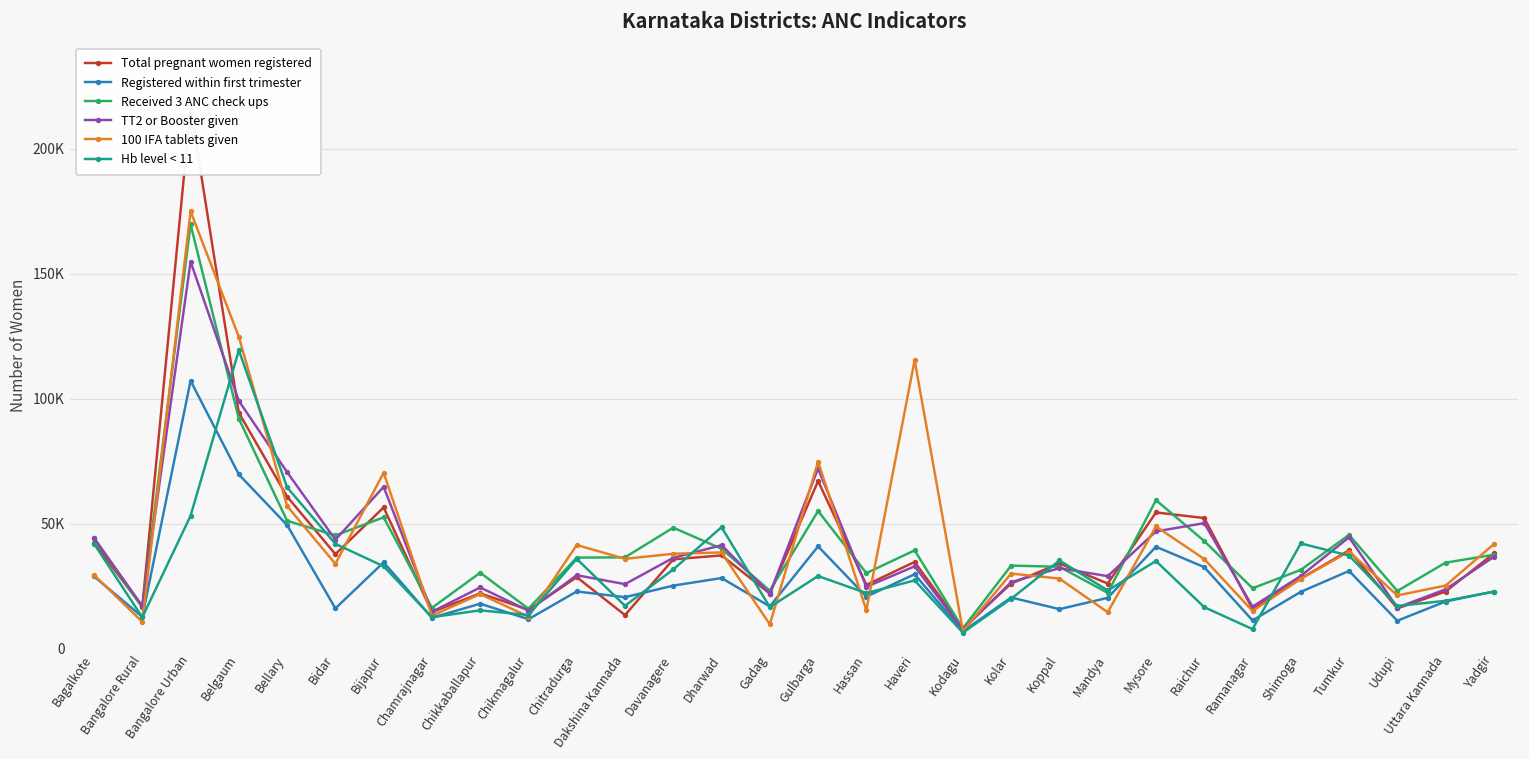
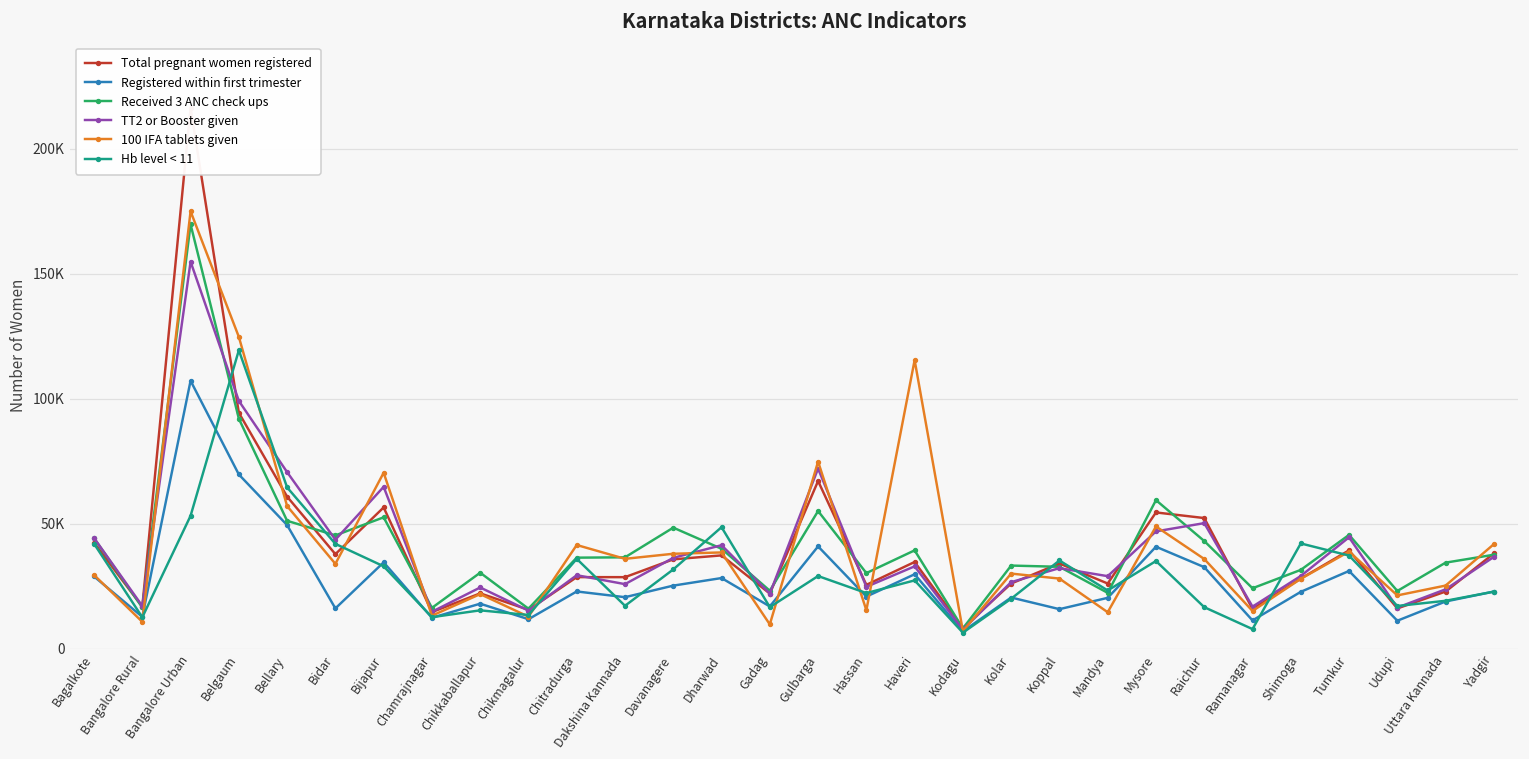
  {
    "Total pregnant women registered": {
      "Belgaum": 94000,
      "Bellary": 61000,
      "Bidar": 38000,
      "Bijapur": 57000,
-     "Dakshina Kannada": 14000,
+     "Dakshina Kannada": 29000,
      "Dharwad": 37000,
      "Gulbarga": 67000,
      "Haveri": 35000,
      "Koppal": 34000,
      "Mandya": 26000,
      "Mysore": 55000,
      "Raichur": 52000
    },
    "Registered within first trimester": {
      "Bangalore Urban": 107000,
      "Belgaum": 70000,
      "Bellary": 49000,
      "Bidar": 16000,
      "Bijapur": 35000,
      "Chikkaballapur": 18000,
      "Chitradurga": 23000,
      "Dakshina Kannada": 21000,
      "Davanagere": 25000,
      "Dharwad": 28000,
      "Gulbarga": 41000,
      "Hassan": 21000,
      "Haveri": 30000,
      "Koppal": 16000,
      "Mandya": 20000,
      "Mysore": 41000,
      "Raichur": 33000,
      "Ramanagar": 11000,
      "Shimoga": 23000,
      "Tumkur": 31000,
      "Udupi": 11000
    },
    "TT2 or Booster given": {
      "Bangalore Urban": 155000,
      "Belgaum": 99000,
      "Bellary": 71000,
      "Bidar": 44000,
      "Bijapur": 65000,
      "Chikkaballapur": 25000,
      "Dakshina Kannada": 26000,
      "Dharwad": 41000,
      "Gulbarga": 72000,
      "Haveri": 33000,
      "Mandya": 29000,
      "Mysore": 47000,
      "Raichur": 50000
    },
    "100 IFA tablets given": {
      "Bangalore Rural": 11000,
      "Bangalore Urban": 175000,
      "Belgaum": 125000,
      "Bellary": 57000,
      "Bidar": 34000,
      "Bijapur": 70000,
      "Chitradurga": 42000,
      "Davanagere": 38000,
      "Dharwad": 39000,
      "Gadag": 10000,
      "Gulbarga": 75000,
      "Hassan": 15000,
      "Haveri": 115000,
      "Kolar": 30000,
      "Koppal": 28000,
      "Mandya": 15000,
      "Mysore": 49000,
      "Raichur": 36000,
      "Udupi": 21000,
      "Uttara Kannada": 25000,
      "Yadgir": 42000
    }
  }
